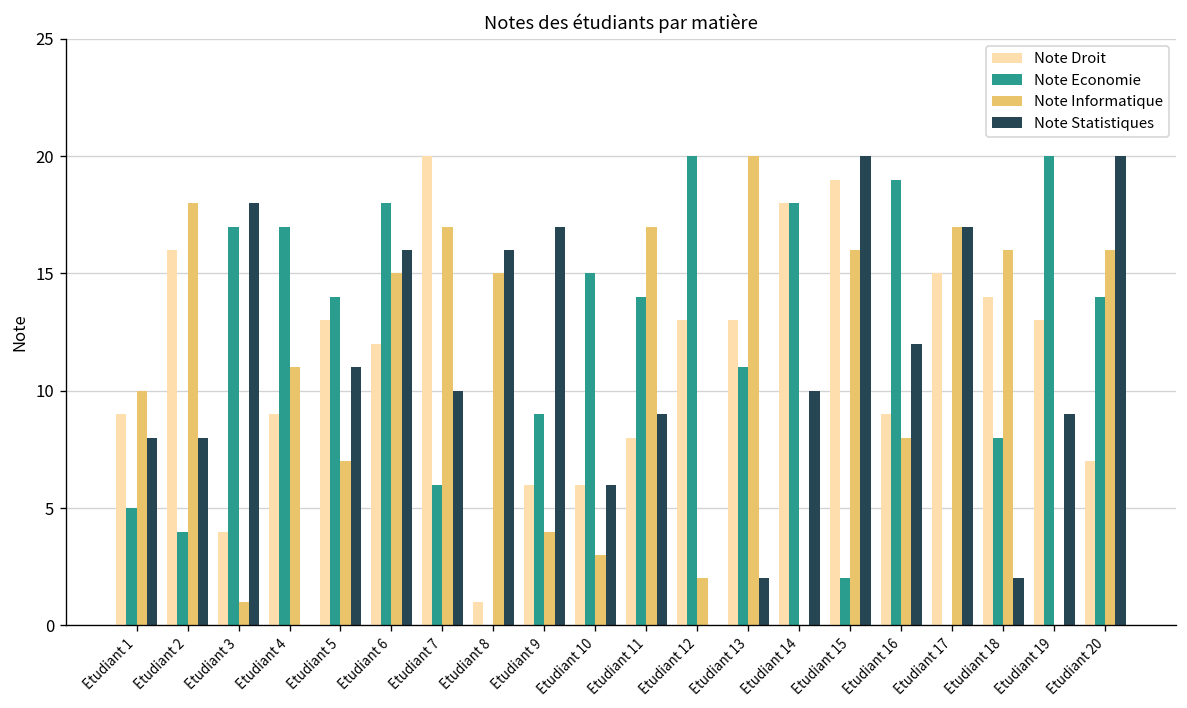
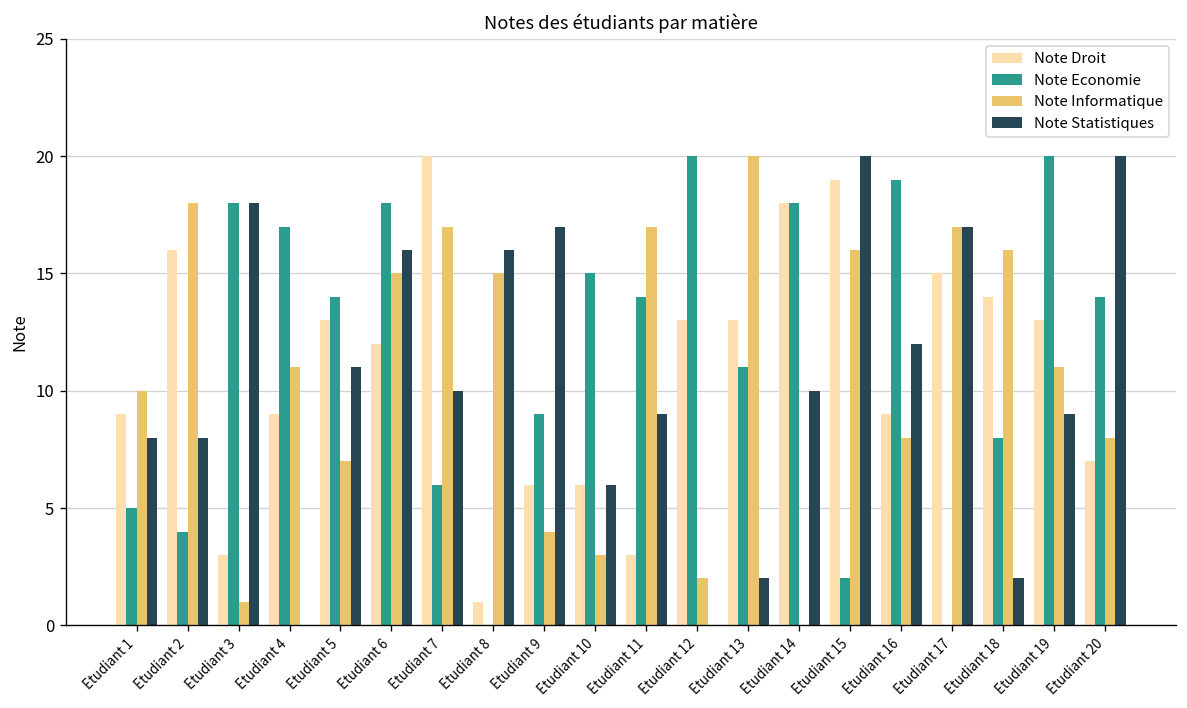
  {
    "Note Droit": {
      "Etudiant 1": 9,
      "Etudiant 2": 16,
-     "Etudiant 3": 4,
+     "Etudiant 3": 3,
      "Etudiant 4": 9,
      "Etudiant 5": 13,
      "Etudiant 6": 12,
      "Etudiant 7": 20,
      "Etudiant 8": 1,
      "Etudiant 9": 6,
      "Etudiant 10": 6,
-     "Etudiant 11": 8,
+     "Etudiant 11": 3,
      "Etudiant 12": 13,
      "Etudiant 13": 13,
      "Etudiant 14": 18,
      "Etudiant 15": 19,
      "Etudiant 16": 9,
      "Etudiant 17": 15,
      "Etudiant 18": 14,
      "Etudiant 19": 13,
      "Etudiant 20": 7
    },
    "Note Economie": {
      "Etudiant 1": 5,
      "Etudiant 2": 4,
-     "Etudiant 3": 17,
+     "Etudiant 3": 18,
      "Etudiant 4": 17,
      "Etudiant 5": 14,
      "Etudiant 6": 18,
      "Etudiant 7": 6,
      "Etudiant 8": 0,
      "Etudiant 9": 9,
      "Etudiant 10": 15,
      "Etudiant 11": 14,
      "Etudiant 12": 20,
      "Etudiant 13": 11,
      "Etudiant 14": 18,
      "Etudiant 15": 2,
      "Etudiant 16": 19,
      "Etudiant 17": 0,
      "Etudiant 18": 8,
      "Etudiant 19": 20,
      "Etudiant 20": 14
    },
    "Note Informatique": {
      "Etudiant 1": 10,
      "Etudiant 2": 18,
      "Etudiant 3": 1,
      "Etudiant 4": 11,
      "Etudiant 5": 7,
      "Etudiant 6": 15,
      "Etudiant 7": 17,
      "Etudiant 8": 15,
      "Etudiant 9": 4,
      "Etudiant 10": 3,
      "Etudiant 11": 17,
      "Etudiant 12": 2,
      "Etudiant 13": 20,
      "Etudiant 14": 0,
      "Etudiant 15": 16,
      "Etudiant 16": 8,
      "Etudiant 17": 17,
      "Etudiant 18": 16,
-     "Etudiant 19": 0,
-     "Etudiant 20": 16
+     "Etudiant 19": 11,
+     "Etudiant 20": 8
    },
    "Note Statistiques": {
      "Etudiant 1": 8,
      "Etudiant 2": 8,
      "Etudiant 3": 18,
      "Etudiant 4": 0,
      "Etudiant 5": 11,
      "Etudiant 6": 16,
      "Etudiant 7": 10,
      "Etudiant 8": 16,
      "Etudiant 9": 17,
      "Etudiant 10": 6,
      "Etudiant 11": 9,
      "Etudiant 12": 0,
      "Etudiant 13": 2,
      "Etudiant 14": 10,
      "Etudiant 15": 20,
      "Etudiant 16": 12,
      "Etudiant 17": 17,
      "Etudiant 18": 2,
      "Etudiant 19": 9,
      "Etudiant 20": 20
    }
  }
